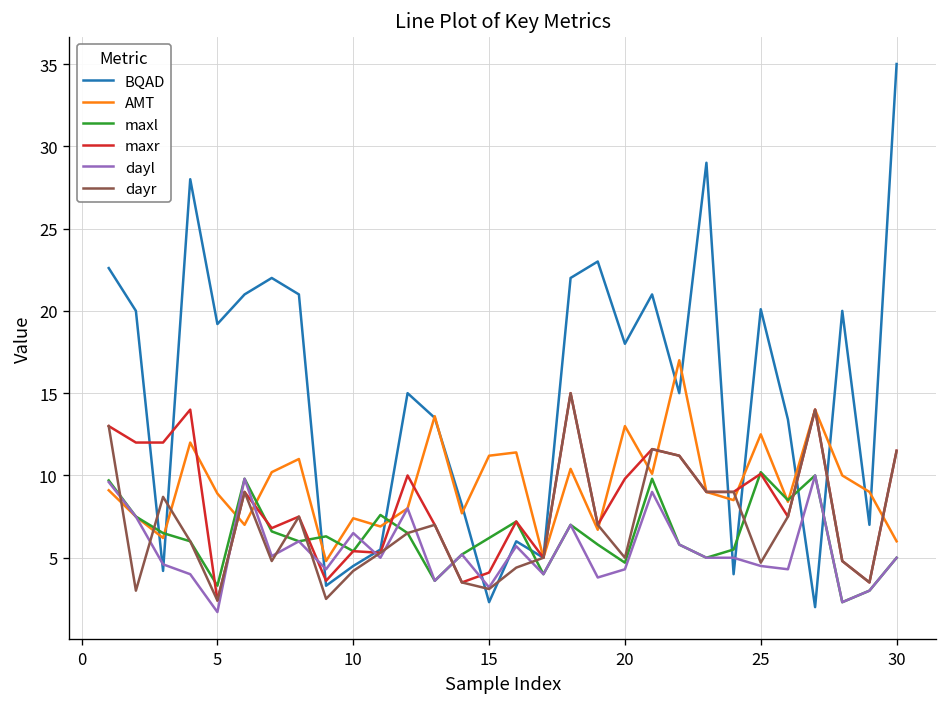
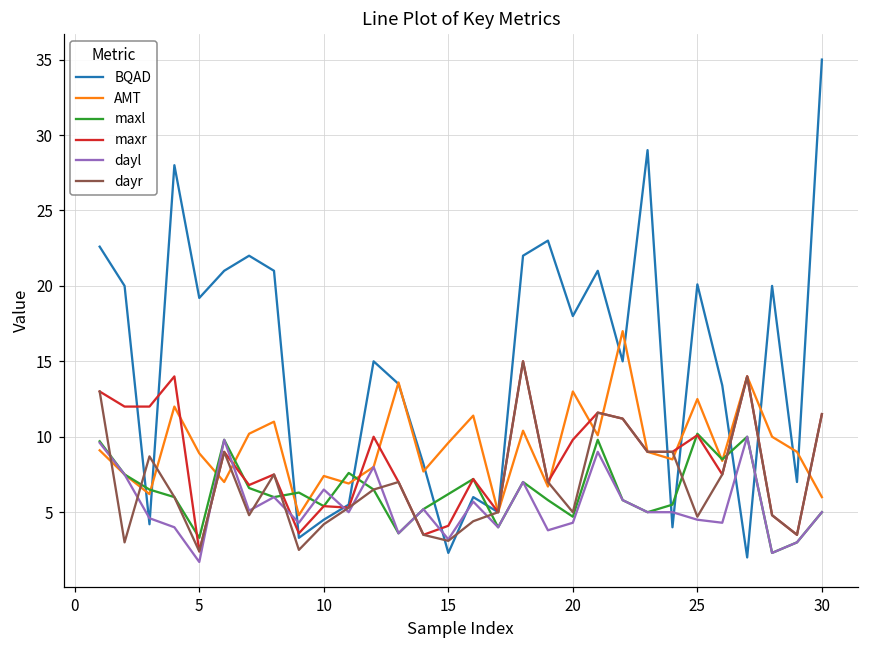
  {
    "BQAD": {
      "5": 19.2,
      "10": 4.5,
      "15": 2.3,
      "20": 18.0,
      "25": 20.1,
      "30": 35.0
    },
    "AMT": {
      "5": 8.9,
      "10": 7.4,
-     "15": 11.2,
+     "15": 9.6,
      "20": 13.0,
      "25": 12.5,
      "30": 6.0
    },
    "maxl": {
      "5": 3.3,
      "15": 6.2,
      "20": 4.7
    },
    "maxr": {
      "15": 4.1,
      "20": 9.8
    },
    "dayl": {
      "5": 1.7,
      "10": 6.5,
      "20": 4.3,
      "25": 4.5
    },
    "dayr": {
      "10": 4.2,
      "20": 5.0,
      "25": 4.7
    }
  }
